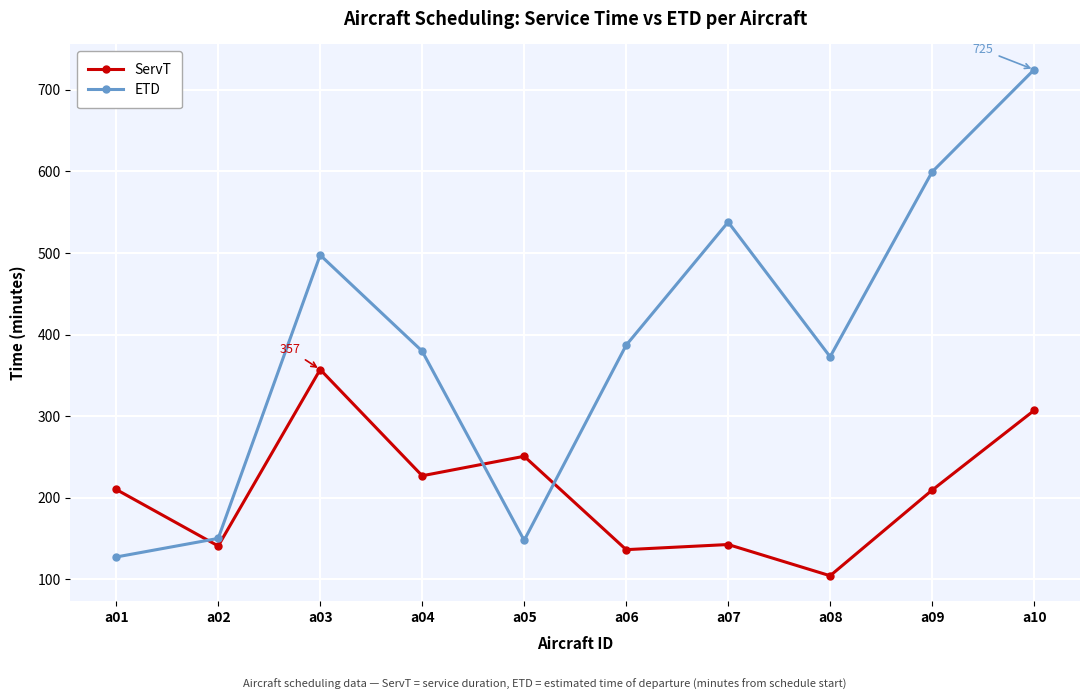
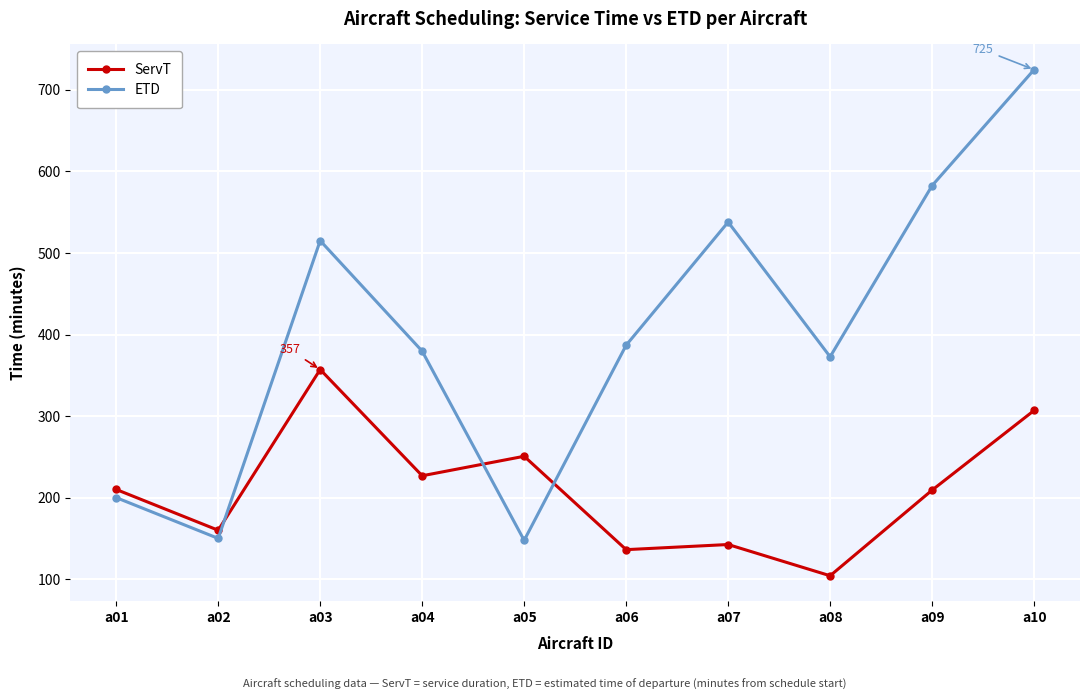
  {
    "ServT": {
      "a01": 210,
-     "a02": 140,
+     "a02": 160,
      "a04": 230,
      "a05": 250,
      "a06": 140,
      "a07": 140,
      "a08": 100,
      "a09": 210,
      "a10": 310
    },
    "ETD": {
-     "a01": 130,
+     "a01": 200,
      "a02": 150,
-     "a03": 500,
+     "a03": 520,
      "a04": 380,
      "a05": 150,
      "a06": 390,
      "a07": 540,
      "a08": 370,
-     "a09": 600
+     "a09": 580
    }
  }
